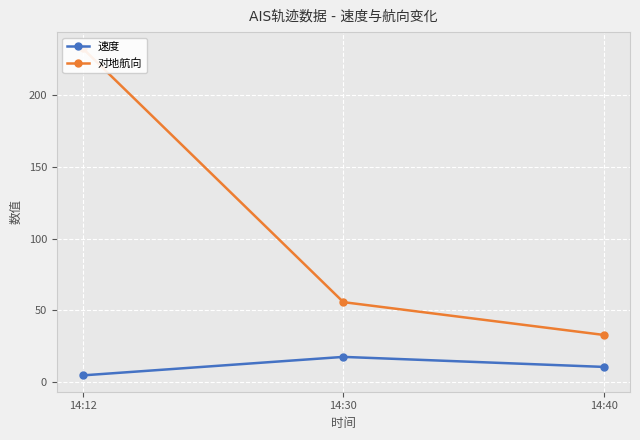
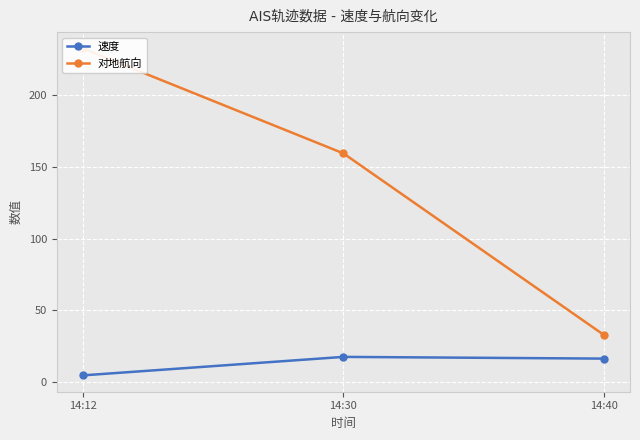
  {
    "速度": {
      "14:12": 5,
      "14:30": 18,
-     "14:40": 11
+     "14:40": 16
    },
    "对地航向": {
-     "14:30": 56,
+     "14:30": 160,
      "14:40": 33
    }
  }
